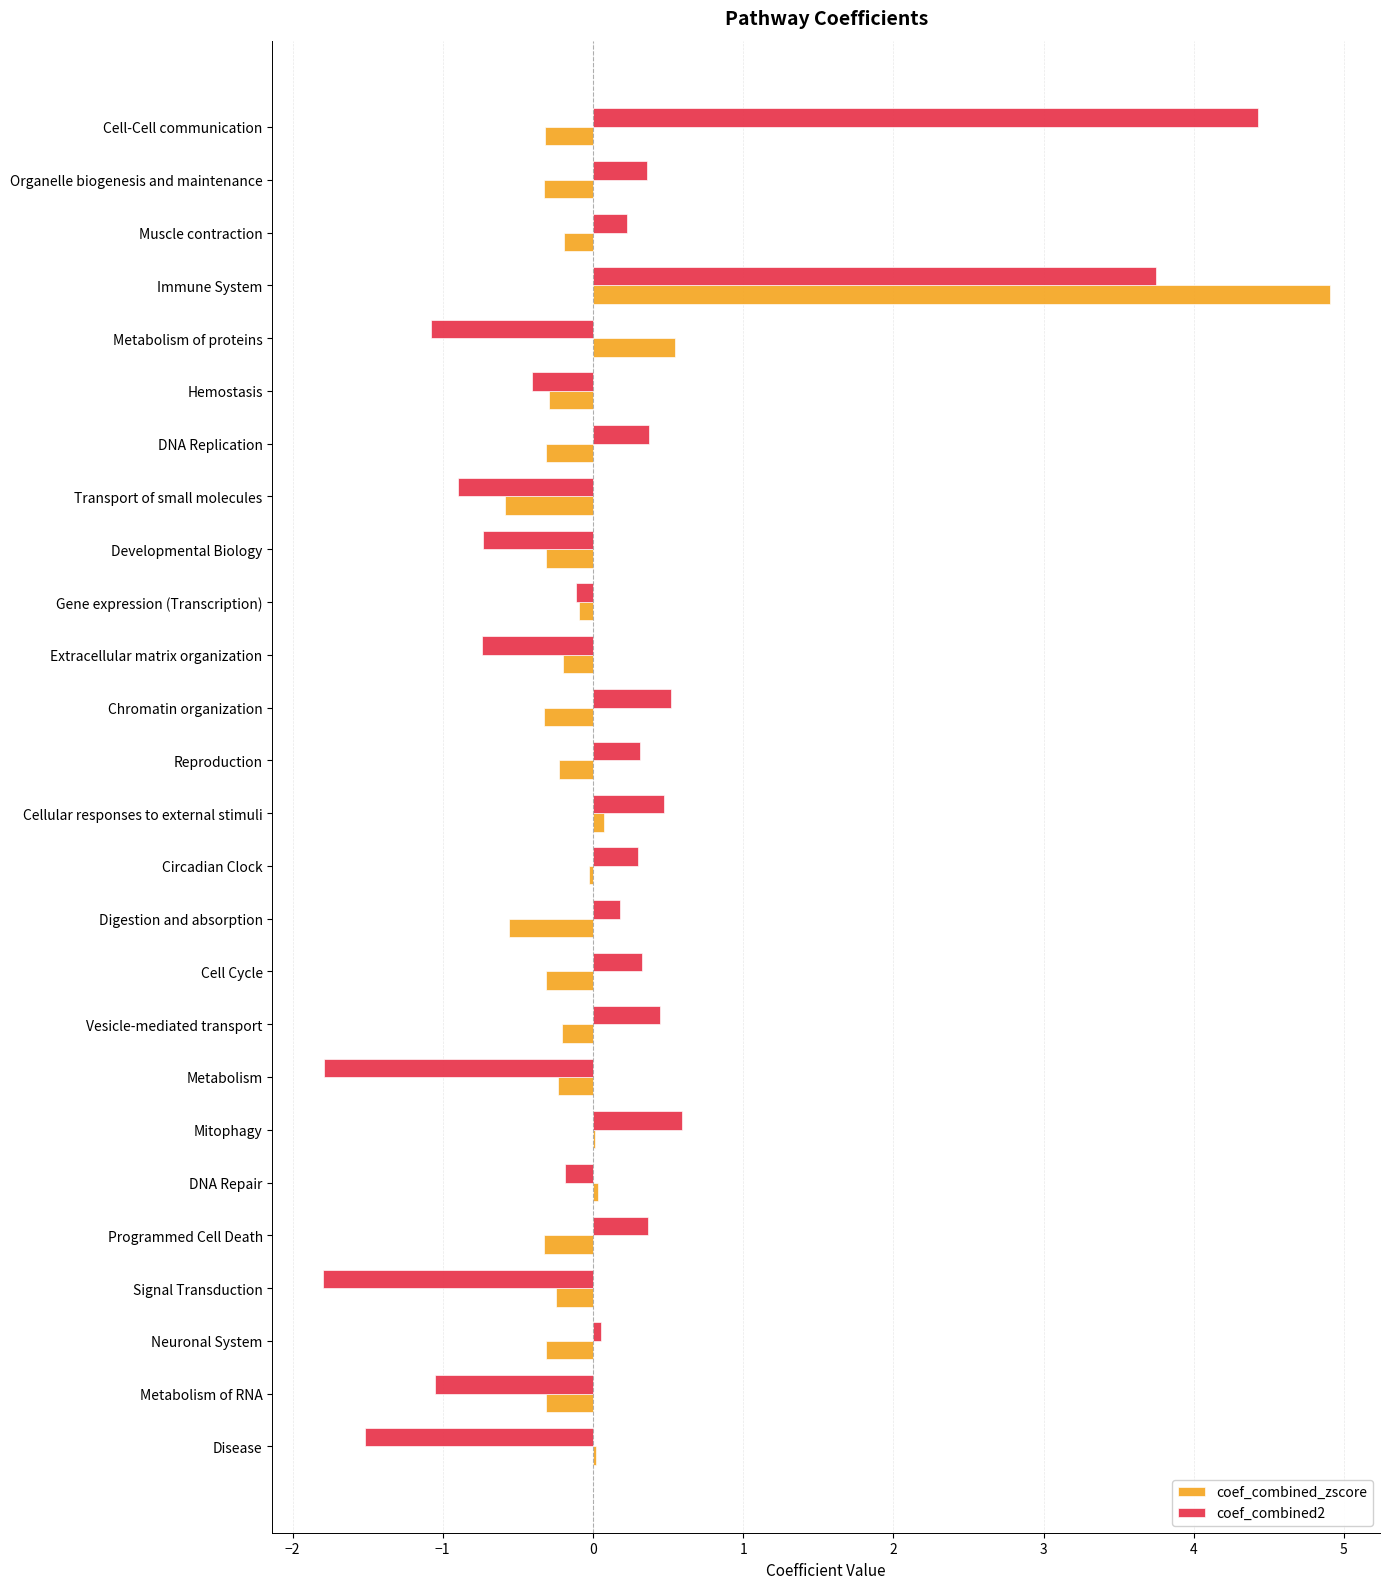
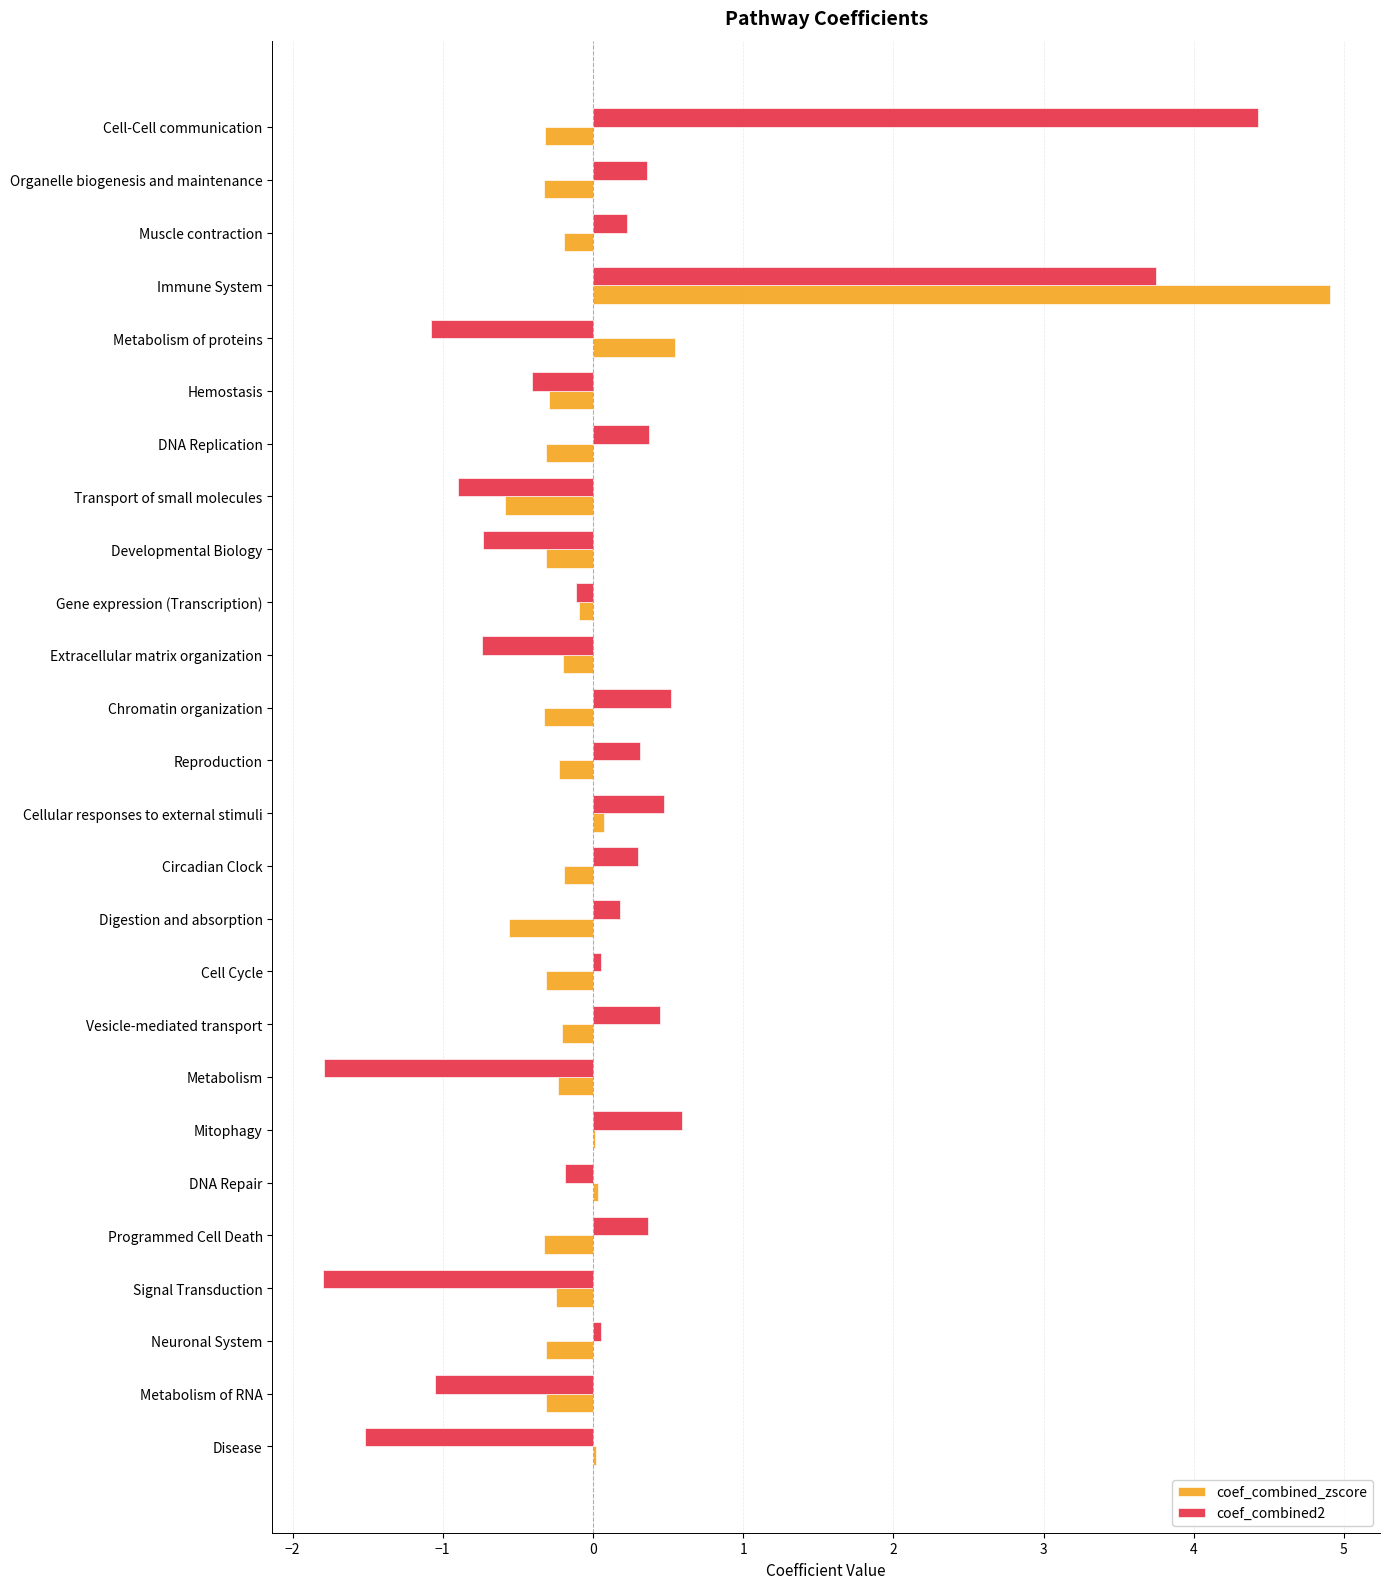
  {
    "coef_combined_zscore": {
      "Cell-Cell communication": -0.32,
      "Organelle biogenesis and maintenance": -0.33,
      "Muscle contraction": -0.19,
      "Immune System": 4.90,
      "Metabolism of proteins": 0.55,
      "Hemostasis": -0.29,
      "DNA Replication": -0.31,
      "Transport of small molecules": -0.59,
      "Developmental Biology": -0.31,
      "Gene expression (Transcription)": -0.09,
      "Extracellular matrix organization": -0.20,
      "Chromatin organization": -0.33,
      "Reproduction": -0.23,
      "Cellular responses to external stimuli": 0.07,
-     "Circadian Clock": -0.03,
+     "Circadian Clock": -0.19,
      "Digestion and absorption": -0.56,
      "Cell Cycle": -0.31,
      "Vesicle-mediated transport": -0.21,
      "Metabolism": -0.23,
      "DNA Repair": 0.04,
      "Programmed Cell Death": -0.32,
      "Signal Transduction": -0.25,
      "Neuronal System": -0.31,
      "Metabolism of RNA": -0.31,
      "Disease": 0.02
    },
    "coef_combined2": {
      "Cell-Cell communication": 4.43,
      "Organelle biogenesis and maintenance": 0.36,
      "Muscle contraction": 0.22,
      "Immune System": 3.75,
      "Metabolism of proteins": -1.08,
      "Hemostasis": -0.40,
      "DNA Replication": 0.37,
      "Transport of small molecules": -0.90,
      "Developmental Biology": -0.73,
      "Gene expression (Transcription)": -0.11,
      "Extracellular matrix organization": -0.74,
      "Chromatin organization": 0.52,
      "Reproduction": 0.32,
      "Cellular responses to external stimuli": 0.47,
      "Circadian Clock": 0.30,
      "Digestion and absorption": 0.18,
-     "Cell Cycle": 0.32,
+     "Cell Cycle": 0.05,
      "Vesicle-mediated transport": 0.44,
      "Metabolism": -1.79,
      "Mitophagy": 0.59,
      "DNA Repair": -0.18,
      "Programmed Cell Death": 0.37,
      "Signal Transduction": -1.80,
      "Neuronal System": 0.06,
      "Metabolism of RNA": -1.05,
      "Disease": -1.52
    }
  }
